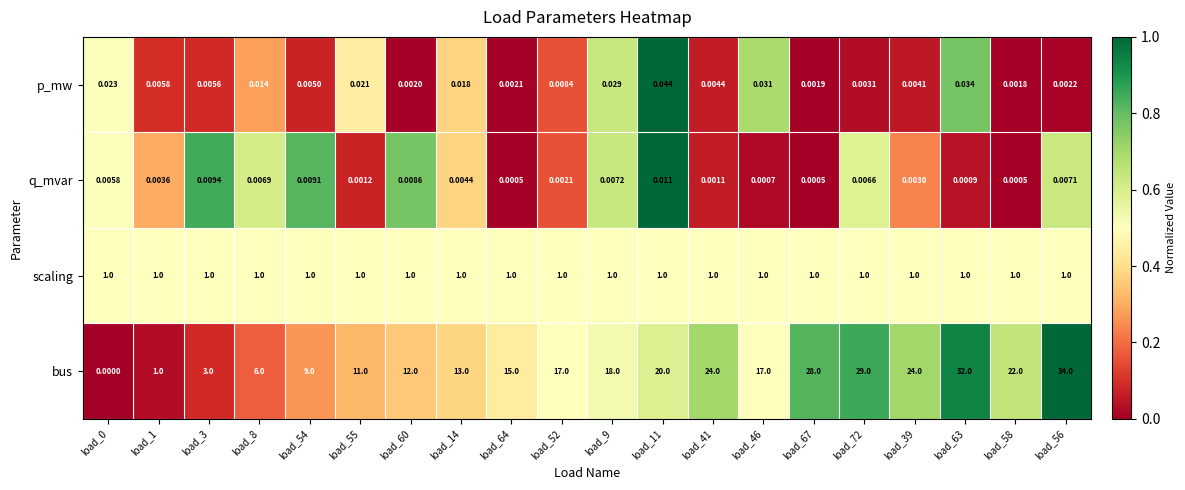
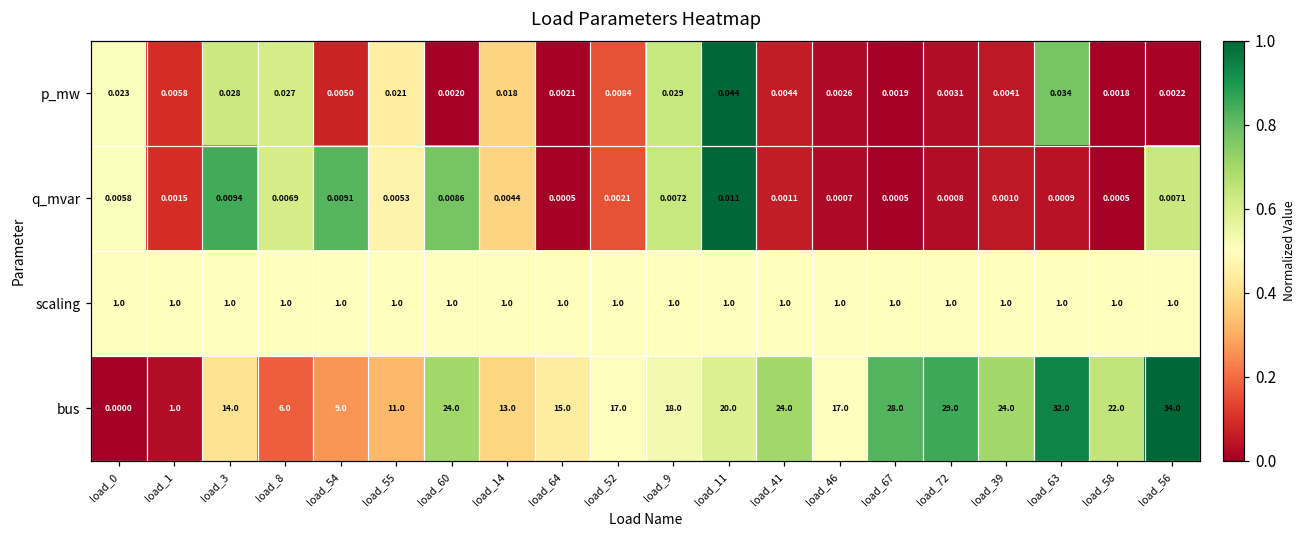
  {
    "p_mw": {
      "load_0": 0.023,
      "load_1": 0.0058,
-     "load_3": 0.0056,
-     "load_8": 0.014,
+     "load_3": 0.028,
+     "load_8": 0.027,
      "load_54": 0.0050,
      "load_55": 0.021,
      "load_60": 0.0020,
      "load_14": 0.018,
      "load_64": 0.0021,
      "load_52": 0.0084,
      "load_9": 0.029,
      "load_11": 0.044,
      "load_41": 0.0044,
-     "load_46": 0.031,
+     "load_46": 0.0026,
      "load_67": 0.0019,
      "load_72": 0.0031,
      "load_39": 0.0041,
      "load_63": 0.034,
      "load_58": 0.0018,
      "load_56": 0.0022
    },
    "q_mvar": {
      "load_0": 0.0058,
-     "load_1": 0.0036,
+     "load_1": 0.0015,
      "load_3": 0.0094,
      "load_8": 0.0069,
      "load_54": 0.0091,
-     "load_55": 0.0012,
+     "load_55": 0.0053,
      "load_60": 0.0086,
      "load_14": 0.0044,
      "load_64": 0.0005,
      "load_52": 0.0021,
      "load_9": 0.0072,
      "load_11": 0.011,
      "load_41": 0.0011,
      "load_46": 0.0007,
      "load_67": 0.0005,
-     "load_72": 0.0066,
-     "load_39": 0.0030,
+     "load_72": 0.0008,
+     "load_39": 0.0010,
      "load_63": 0.0009,
      "load_58": 0.0005,
      "load_56": 0.0071
    },
    "scaling": {
      "load_0": 1.0,
      "load_1": 1.0,
      "load_3": 1.0,
      "load_8": 1.0,
      "load_54": 1.0,
      "load_55": 1.0,
      "load_60": 1.0,
      "load_14": 1.0,
      "load_64": 1.0,
      "load_52": 1.0,
      "load_9": 1.0,
      "load_11": 1.0,
      "load_41": 1.0,
      "load_46": 1.0,
      "load_67": 1.0,
      "load_72": 1.0,
      "load_39": 1.0,
      "load_63": 1.0,
      "load_58": 1.0,
      "load_56": 1.0
    },
    "bus": {
      "load_0": 0.0000,
      "load_1": 1.0,
-     "load_3": 3.0,
+     "load_3": 14.0,
      "load_8": 6.0,
      "load_54": 9.0,
      "load_55": 11.0,
-     "load_60": 12.0,
+     "load_60": 24.0,
      "load_14": 13.0,
      "load_64": 15.0,
      "load_52": 17.0,
      "load_9": 18.0,
      "load_11": 20.0,
      "load_41": 24.0,
      "load_46": 17.0,
      "load_67": 28.0,
      "load_72": 29.0,
      "load_39": 24.0,
      "load_63": 32.0,
      "load_58": 22.0,
      "load_56": 34.0
    }
  }
